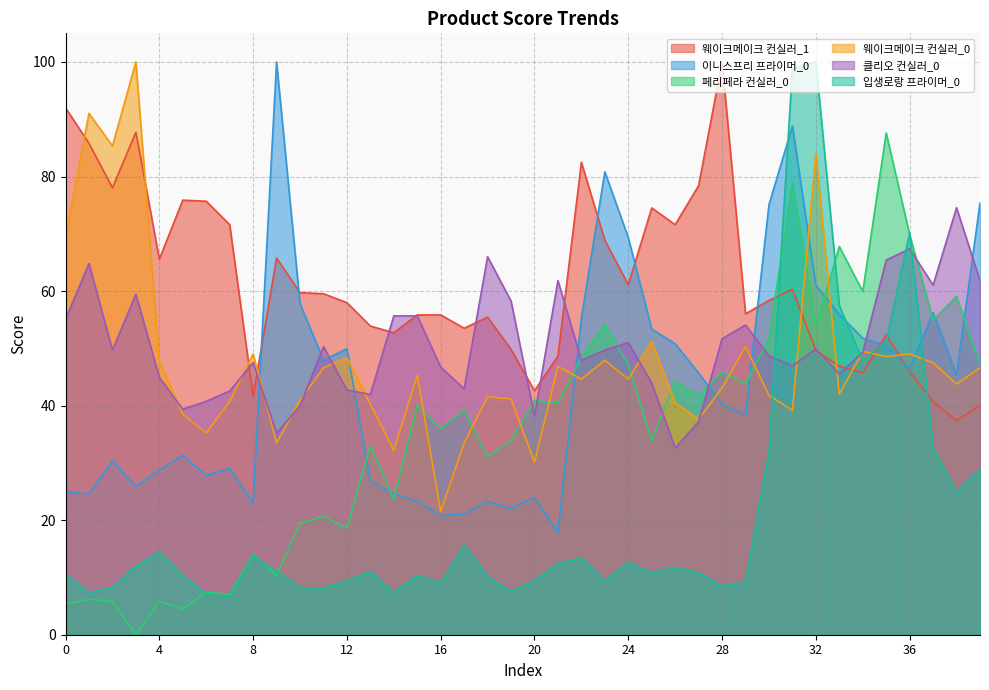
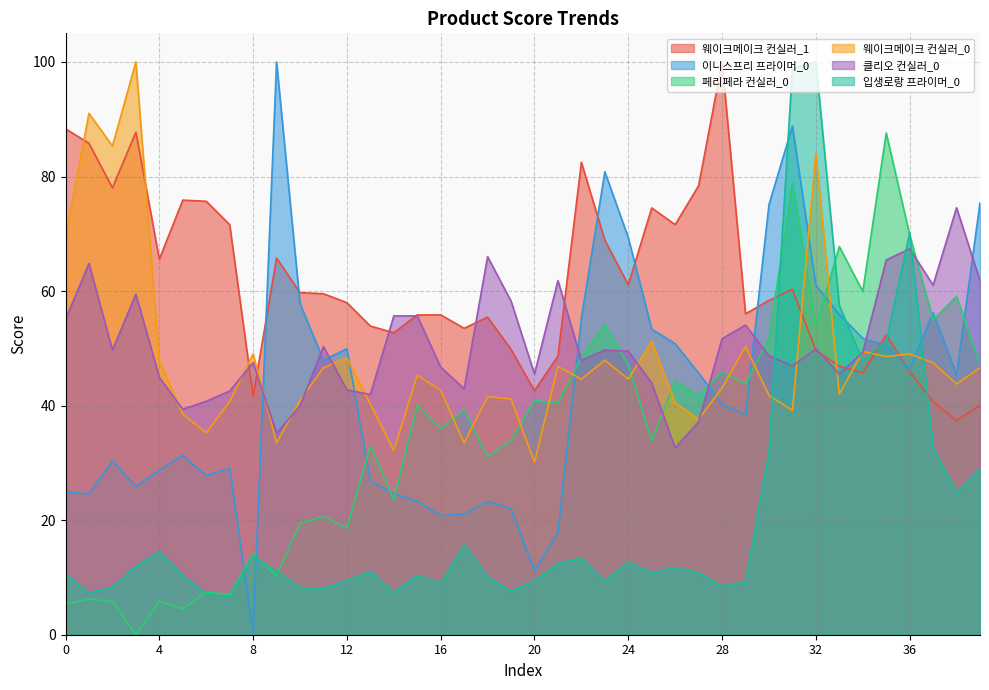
  {
    "웨이크메이크 컨실러_1": {
-     "0": 92,
+     "0": 88,
      "4": 66,
      "8": 42,
      "12": 58,
      "16": 56,
      "20": 43,
      "24": 61
    },
    "이니스프리 프라이머_0": {
      "0": 25,
      "4": 29,
-     "8": 23,
+     "8": 0,
      "12": 50,
      "16": 21,
-     "20": 24,
+     "20": 11,
      "24": 69,
      "28": 40,
      "32": 61
    },
    "웨이크메이크 컨실러_0": {
      "0": 69,
      "4": 48,
      "8": 49,
      "12": 48,
-     "16": 21,
+     "16": 43,
      "20": 30,
      "24": 45,
      "28": 43,
      "32": 84,
      "36": 49
    },
    "클리오 컨실러_0": {
      "0": 55,
      "4": 45,
      "8": 48,
      "12": 43,
      "16": 47,
-     "20": 38,
-     "24": 51,
+     "20": 46,
+     "24": 50,
      "28": 52,
      "36": 67
    }
  }
